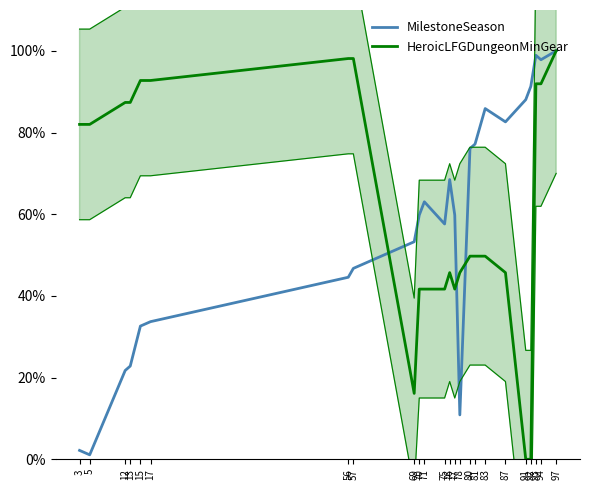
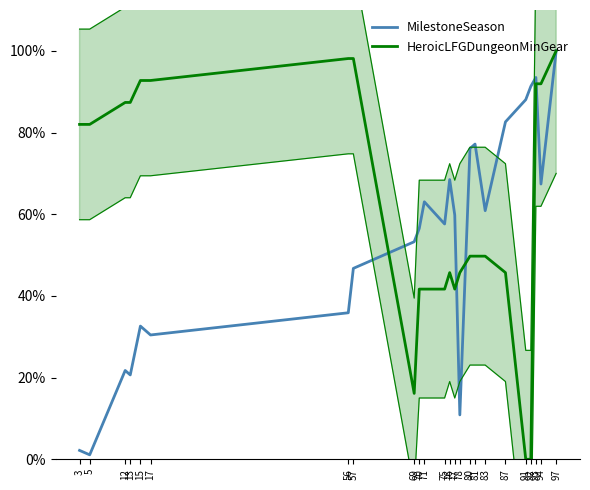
  {
    "MilestoneSeason": {
      "3": "2%",
      "5": "1%",
      "12": "22%",
-     "13": "23%",
+     "13": "21%",
      "15": "33%",
-     "17": "34%",
-     "56": "45%",
+     "17": "30%",
+     "56": "36%",
      "57": "47%",
      "69": "53%",
-     "70": "60%",
+     "70": "57%",
      "71": "63%",
      "75": "58%",
      "76": "68%",
      "77": "60%",
      "78": "11%",
      "81": "77%",
-     "83": "86%",
+     "83": "61%",
      "87": "83%",
      "91": "88%",
      "92": "91%",
-     "93": "99%",
-     "94": "98%"
+     "93": "93%",
+     "94": "67%"
    }
  }
